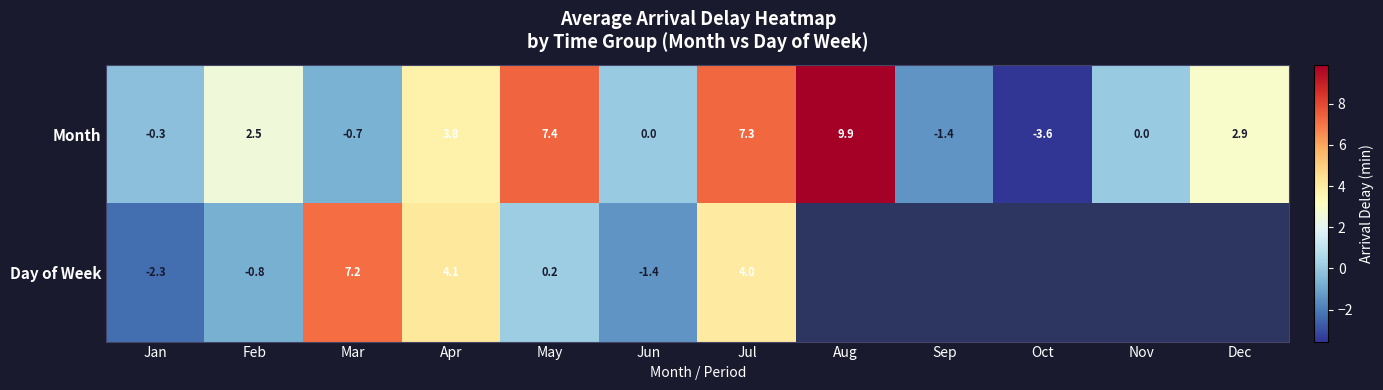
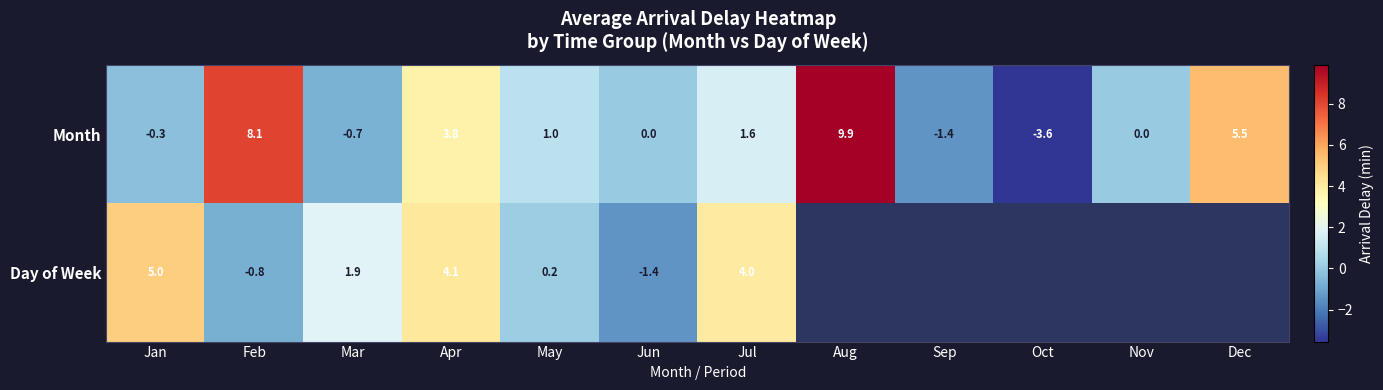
  {
    "Month": {
      "Jan": -0.3,
-     "Feb": 2.5,
+     "Feb": 8.1,
      "Mar": -0.7,
      "Apr": 3.8,
-     "May": 7.4,
+     "May": 1.0,
      "Jun": 0.0,
-     "Jul": 7.3,
+     "Jul": 1.6,
      "Aug": 9.9,
      "Sep": -1.4,
      "Oct": -3.6,
      "Nov": 0.0,
-     "Dec": 2.9
+     "Dec": 5.5
    },
    "Day of Week": {
-     "Jan": -2.3,
+     "Jan": 5.0,
      "Feb": -0.8,
-     "Mar": 7.2,
+     "Mar": 1.9,
      "Apr": 4.1,
      "May": 0.2,
      "Jun": -1.4,
      "Jul": 4.0
    }
  }
